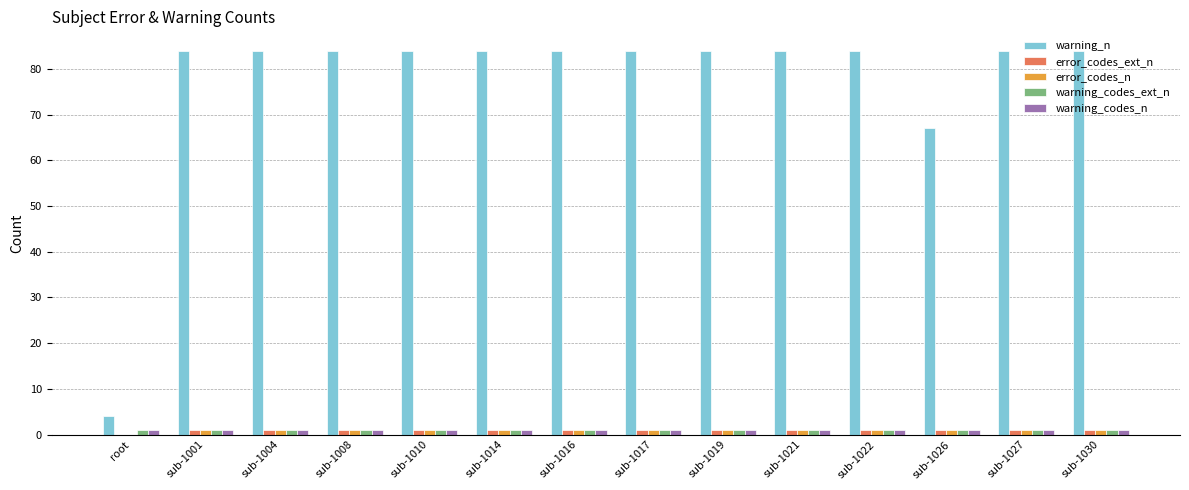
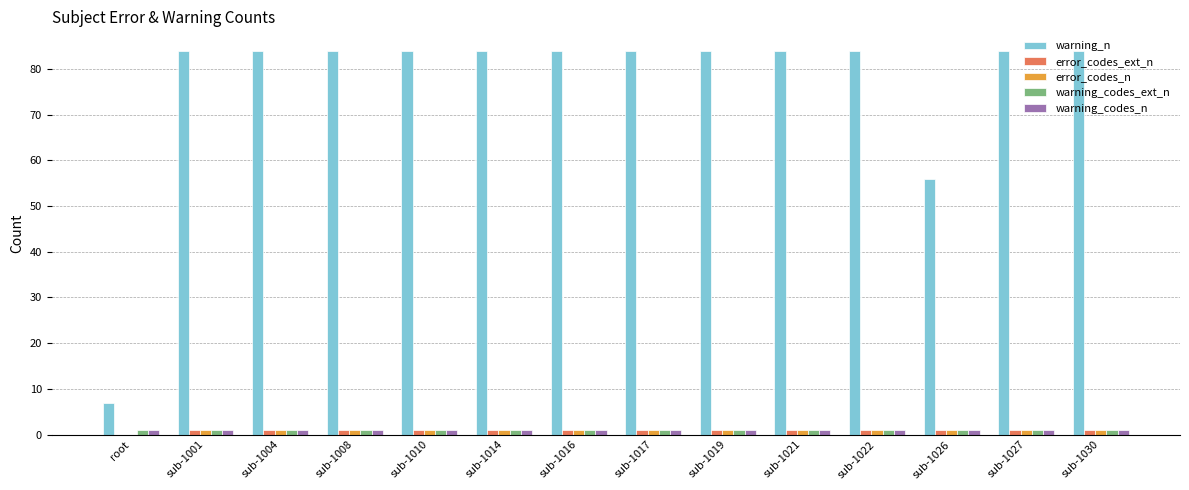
  {
    "warning_n": {
-     "root": 4,
+     "root": 7,
      "sub-1001": 84,
      "sub-1004": 84,
      "sub-1008": 84,
      "sub-1010": 84,
      "sub-1014": 84,
      "sub-1016": 84,
      "sub-1017": 84,
      "sub-1019": 84,
      "sub-1021": 84,
      "sub-1022": 84,
-     "sub-1026": 67,
+     "sub-1026": 56,
      "sub-1027": 84,
      "sub-1030": 84
    },
    "warning_codes_ext_n": {
      "root": 1,
      "sub-1001": 1,
      "sub-1004": 1,
      "sub-1008": 1,
      "sub-1010": 1,
      "sub-1014": 1,
      "sub-1016": 1,
      "sub-1017": 1,
      "sub-1019": 1,
      "sub-1021": 1,
      "sub-1022": 1,
      "sub-1026": 1,
      "sub-1027": 1,
      "sub-1030": 1
    },
    "warning_codes_n": {
      "root": 1,
      "sub-1001": 1,
      "sub-1004": 1,
      "sub-1008": 1,
      "sub-1010": 1,
      "sub-1014": 1,
      "sub-1016": 1,
      "sub-1017": 1,
      "sub-1019": 1,
      "sub-1021": 1,
      "sub-1022": 1,
      "sub-1026": 1,
      "sub-1027": 1,
      "sub-1030": 1
    }
  }
